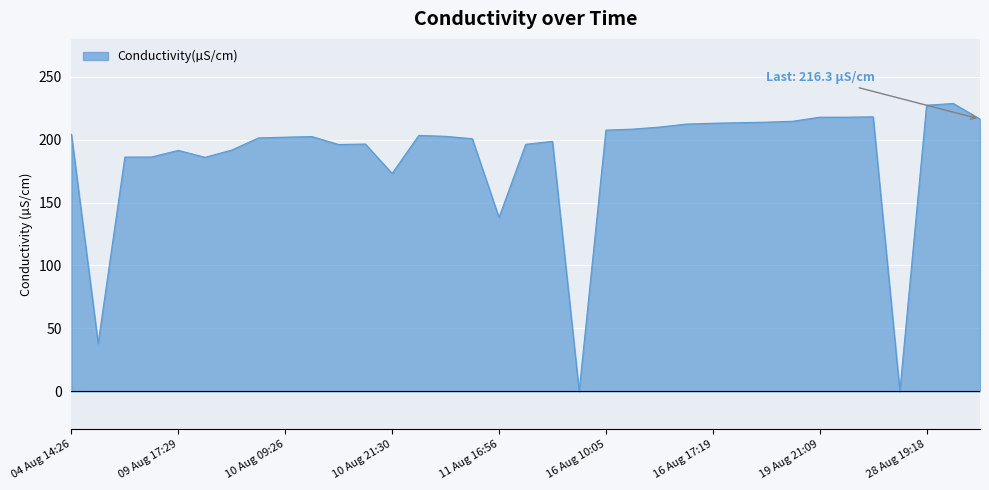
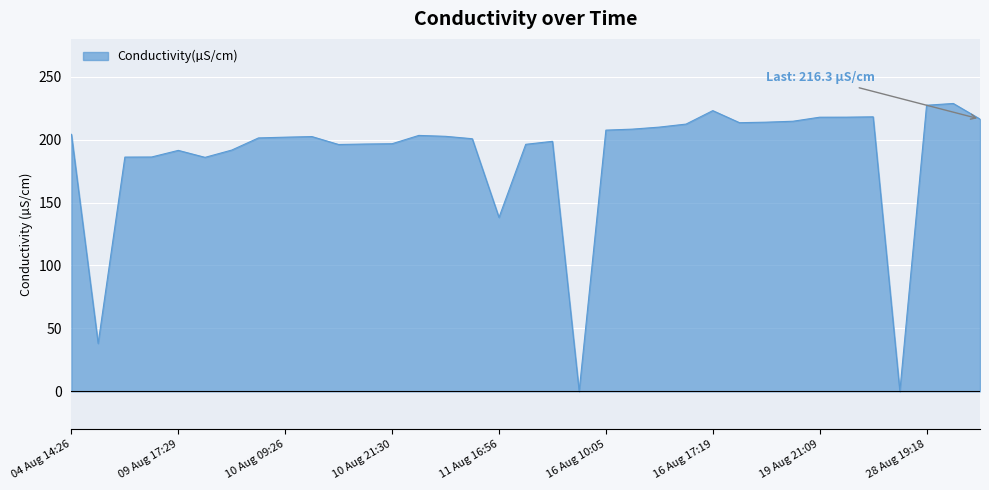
  {
    "04 Aug 14:26": 204,
    "09 Aug 17:29": 191,
    "10 Aug 09:26": 202,
-   "10 Aug 21:30": 173,
+   "10 Aug 21:30": 197,
    "11 Aug 16:56": 138,
    "16 Aug 10:05": 208,
-   "16 Aug 17:19": 213
+   "16 Aug 17:19": 223
  }
